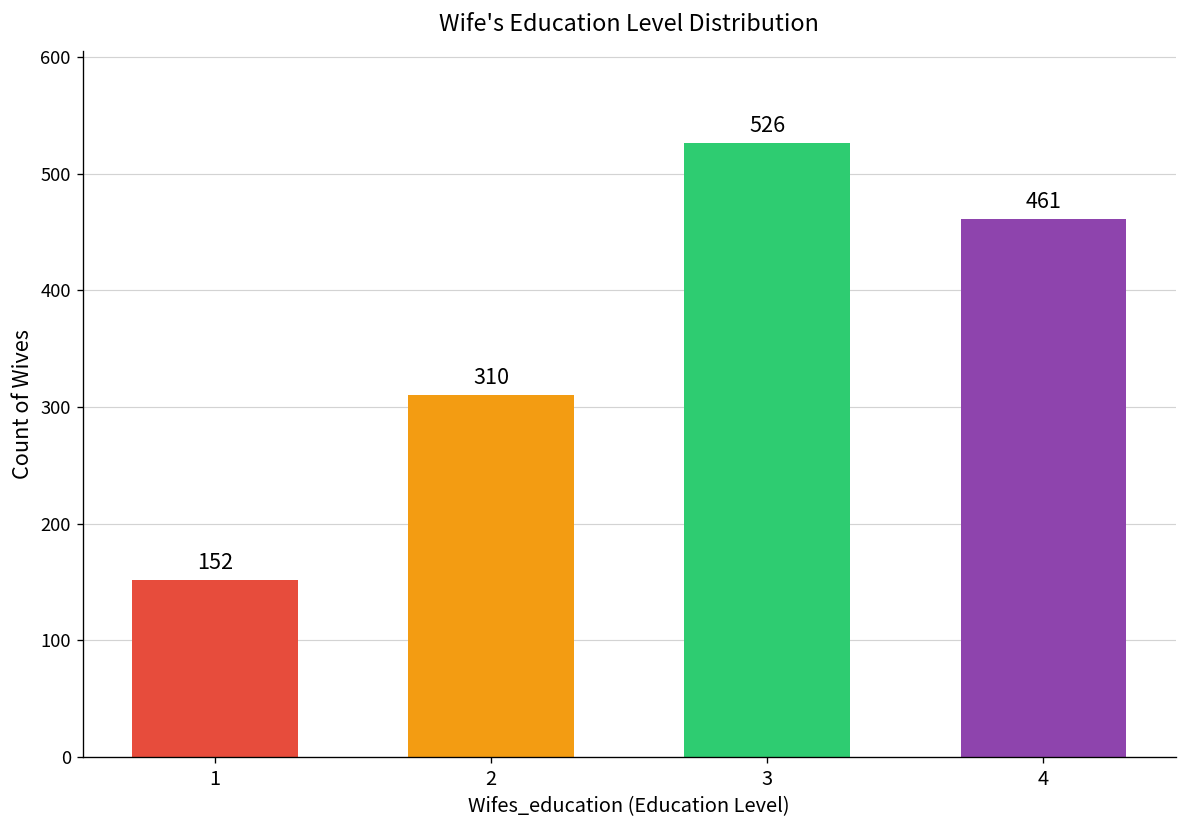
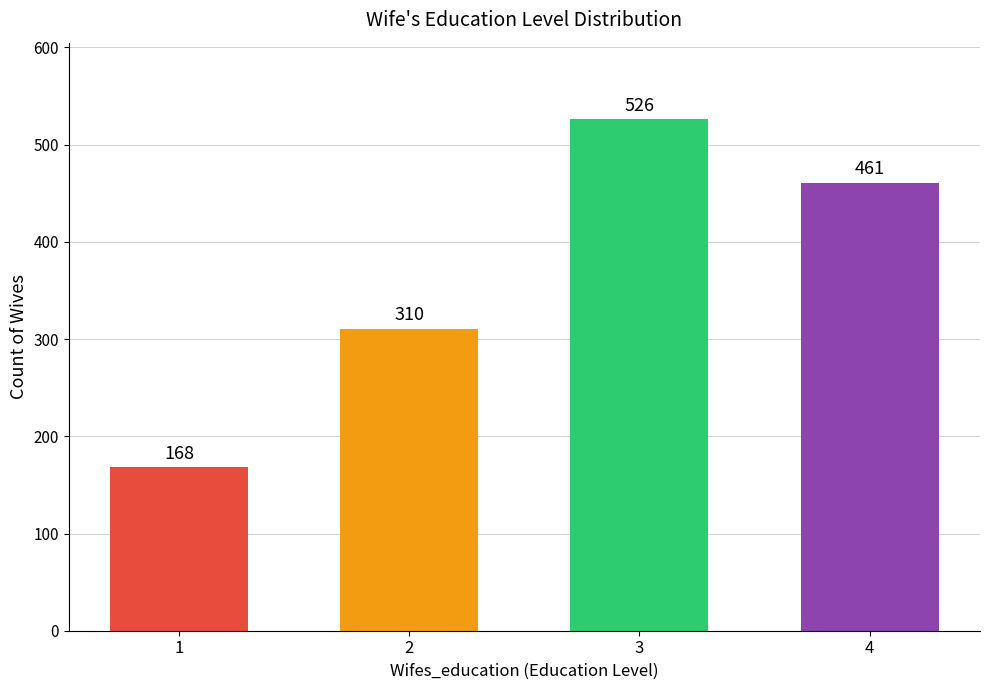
  {
-   "1": 152,
+   "1": 168,
    "2": 310,
    "3": 526,
    "4": 461
  }
